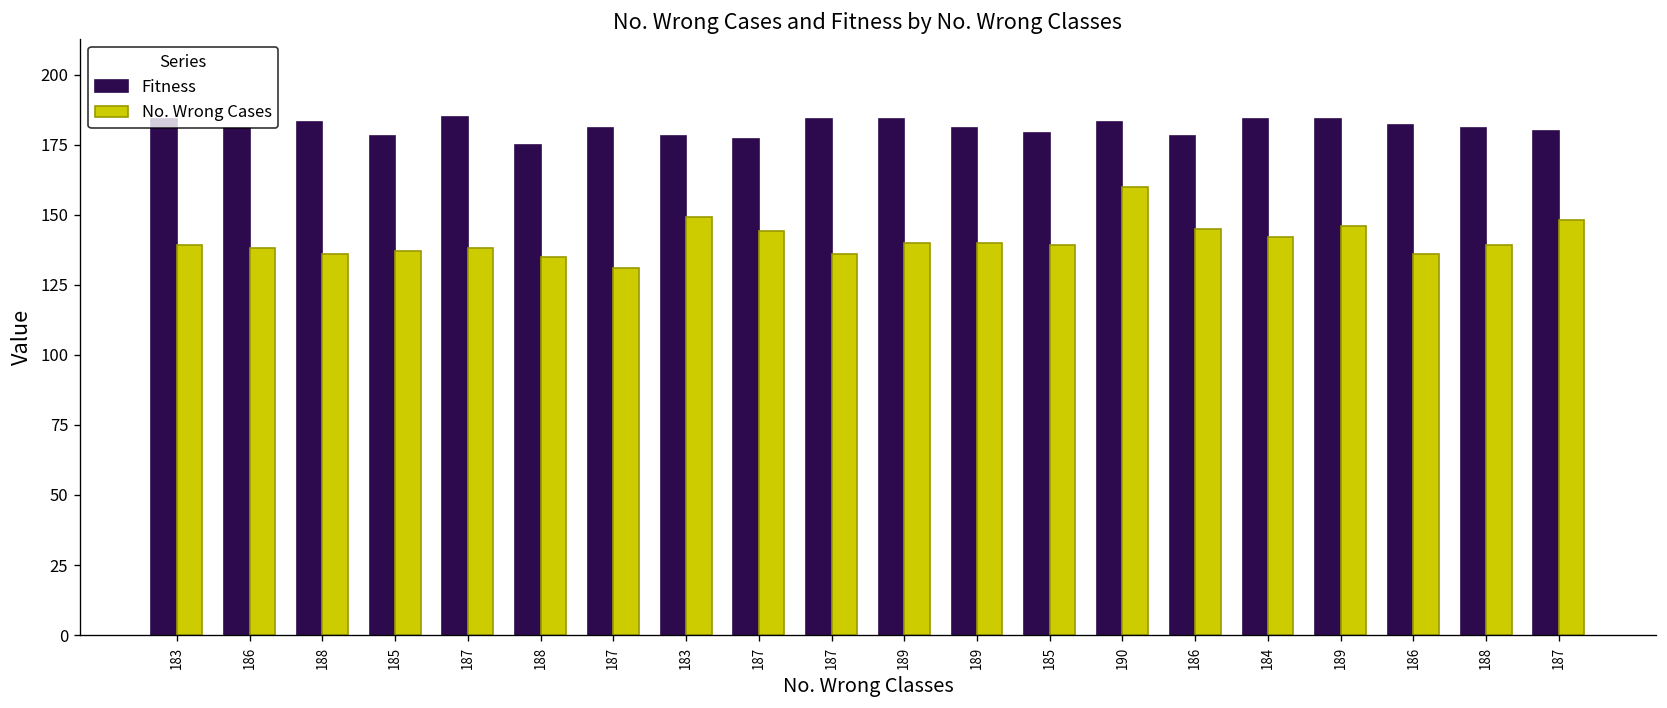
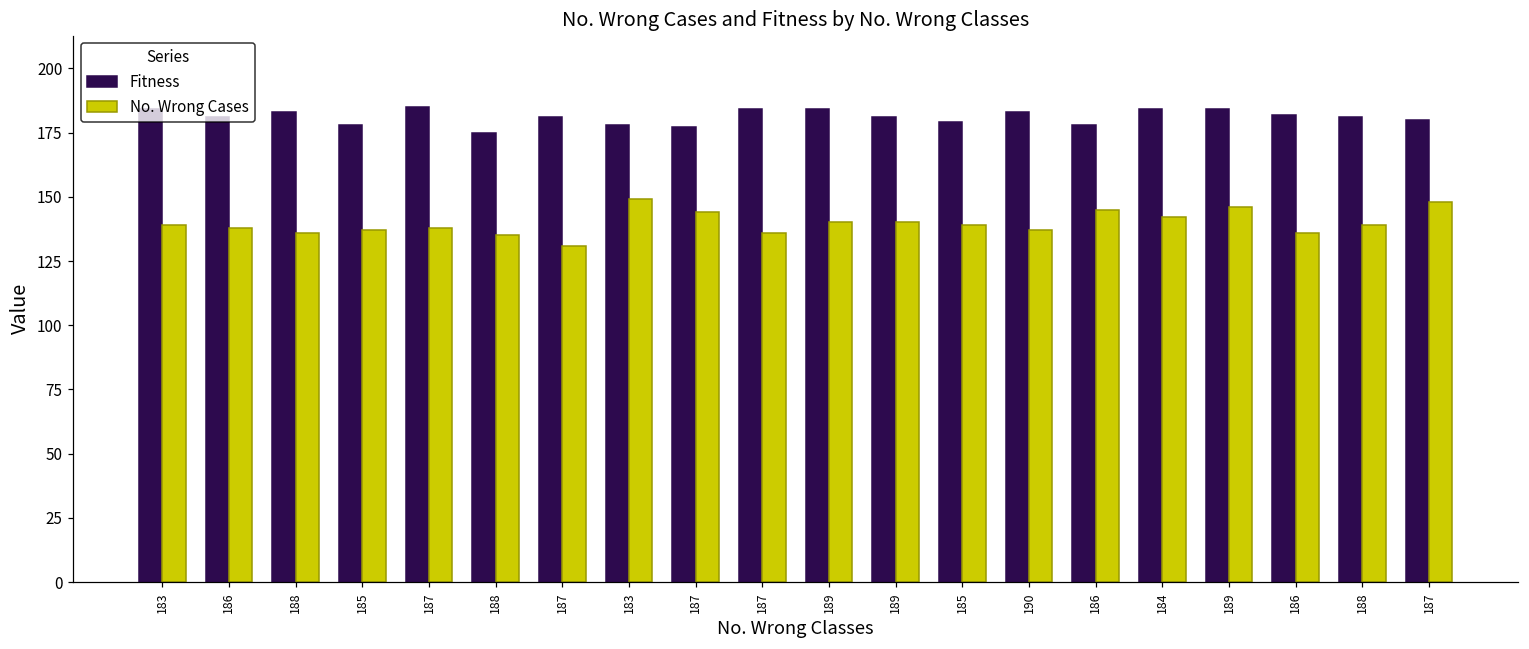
  {
    "Fitness": {
      "190": 183,
      "184": 184
    },
    "No. Wrong Cases": {
-     "190": 160,
+     "190": 137,
      "184": 142
    }
  }
